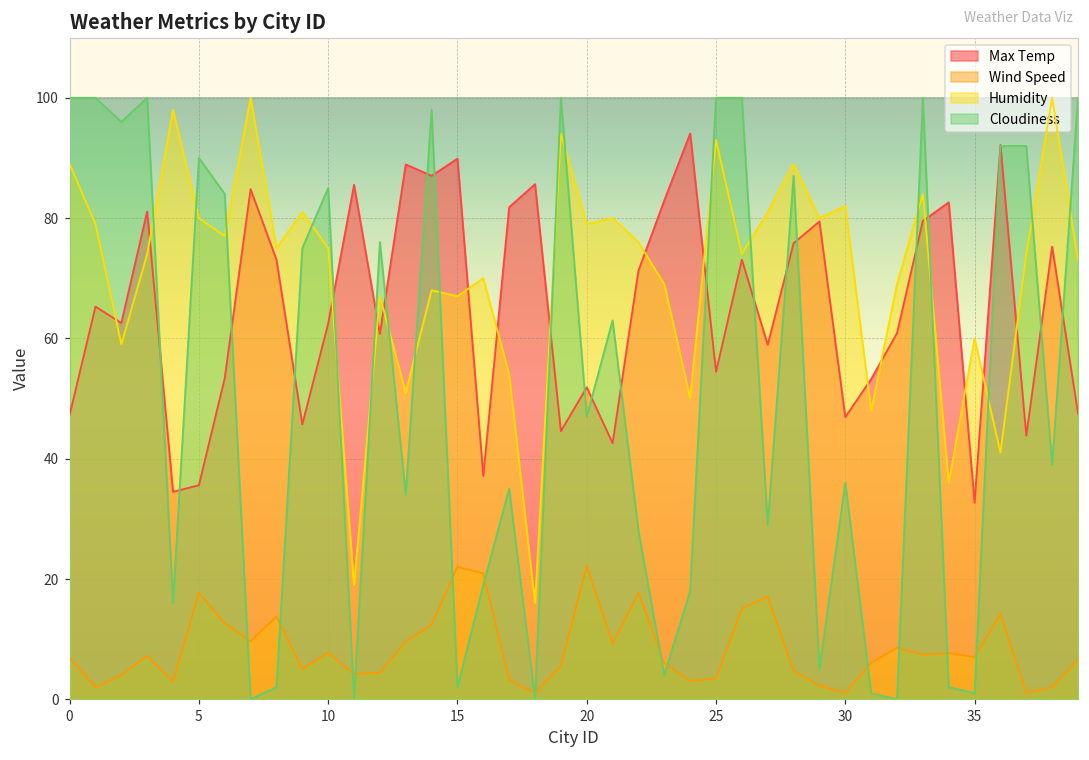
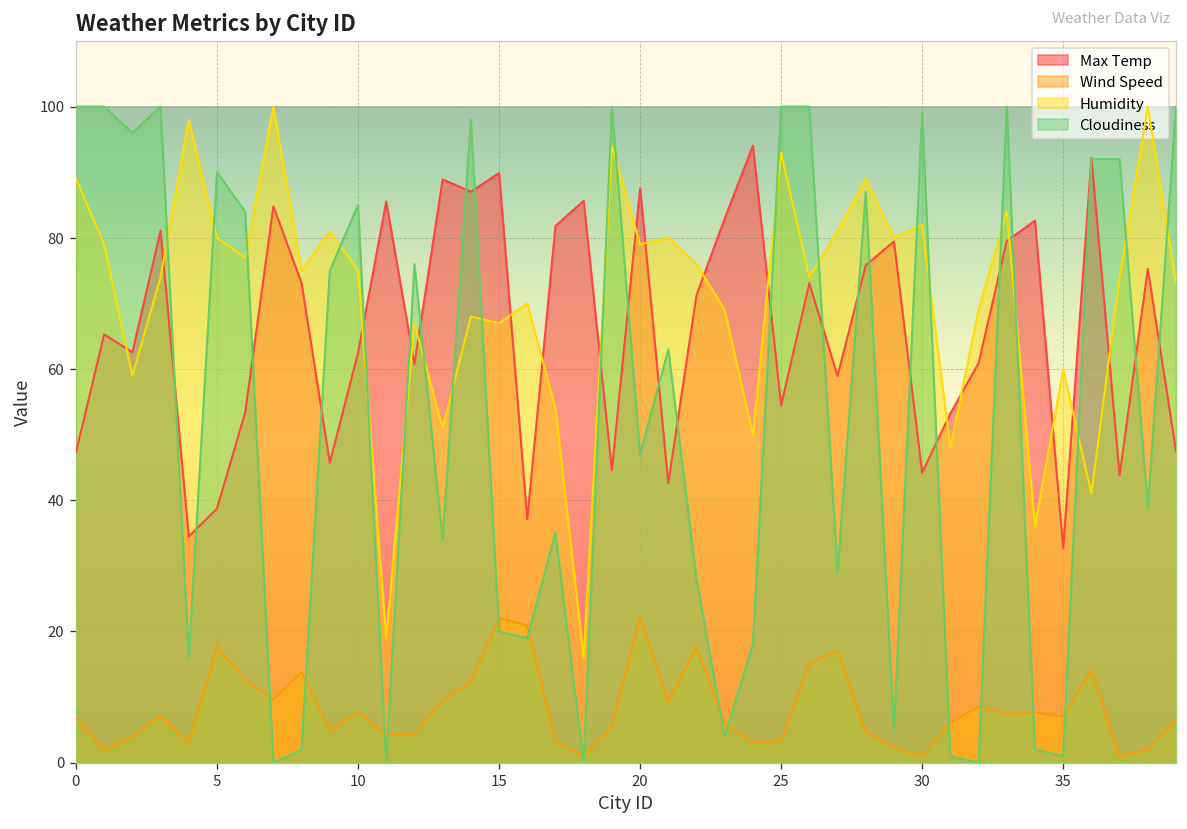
  {
    "Max Temp": {
      "0": 47,
-     "5": 36,
+     "5": 39,
      "10": 62,
      "15": 90,
-     "20": 52,
+     "20": 88,
      "25": 54,
-     "30": 47,
+     "30": 44,
      "35": 33
    },
    "Cloudiness": {
      "0": 100,
      "5": 90,
      "10": 85,
-     "15": 2,
+     "15": 20,
      "20": 47,
      "25": 100,
-     "30": 36,
+     "30": 99,
      "35": 1
    }
  }
